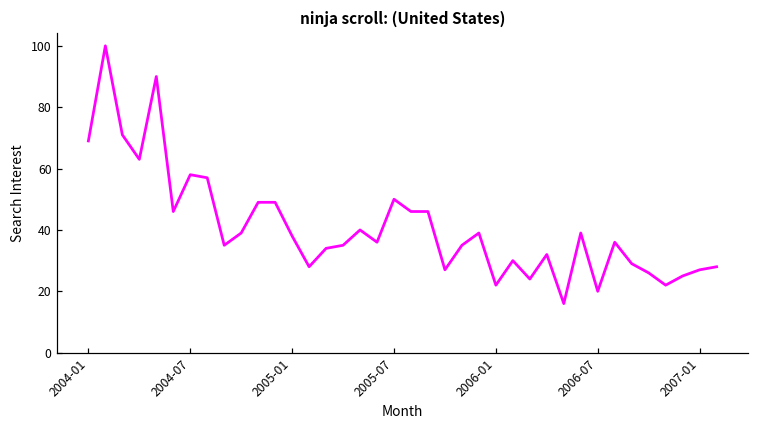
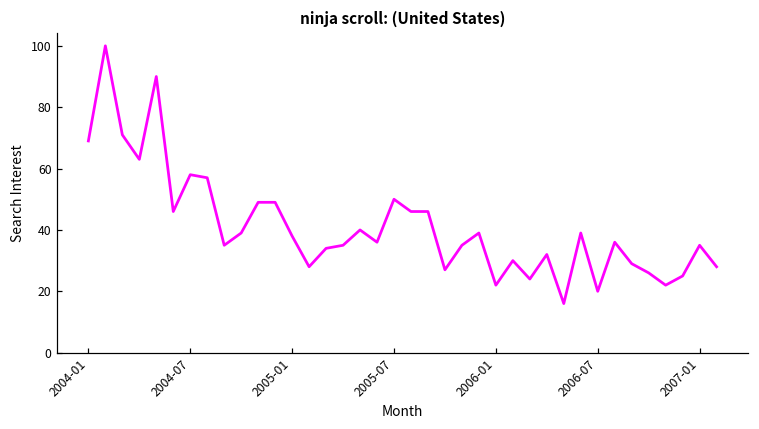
  {
    "2004-01": 69,
    "2004-07": 58,
    "2005-01": 38,
    "2005-07": 50,
    "2006-01": 22,
    "2006-07": 20,
-   "2007-01": 27
+   "2007-01": 35
  }
